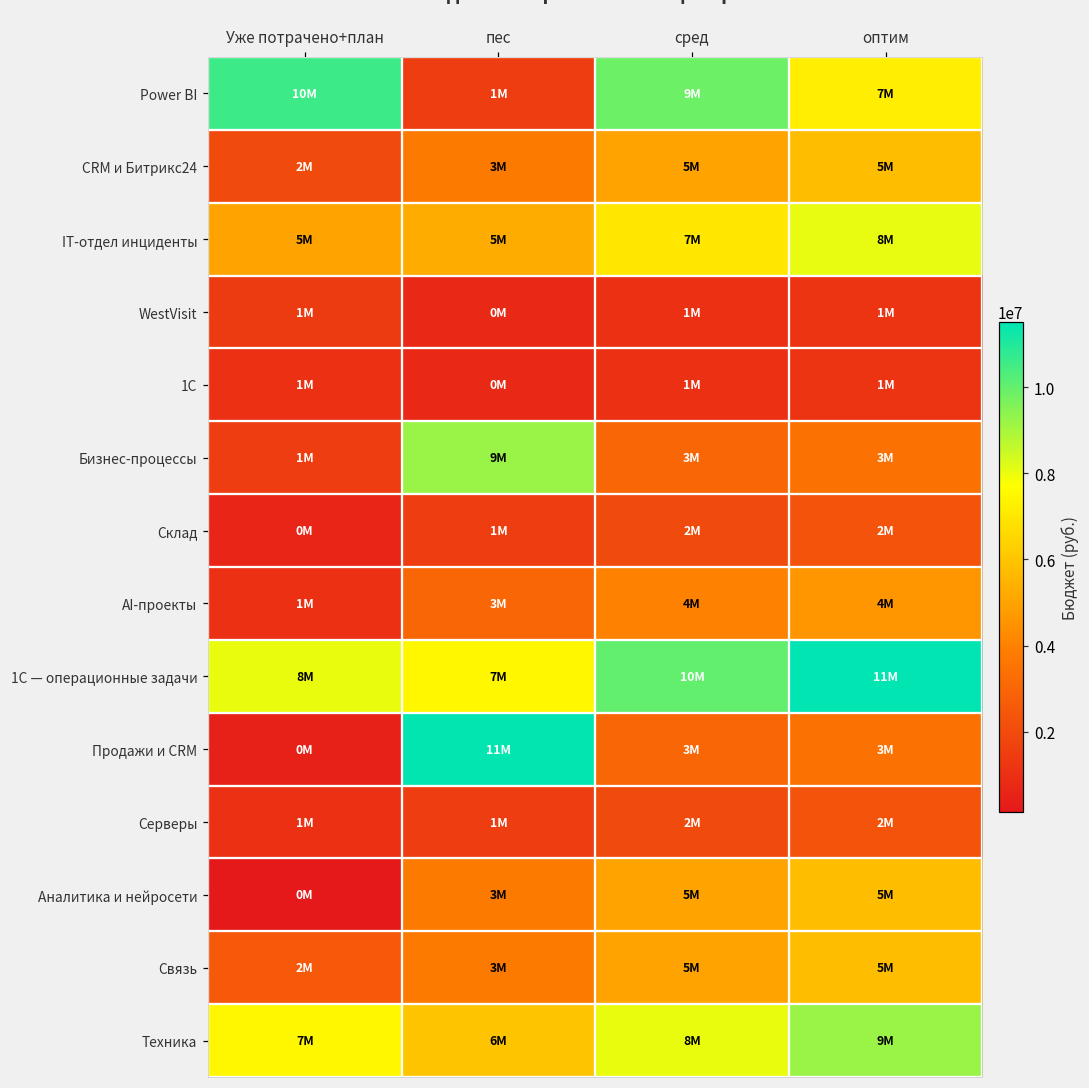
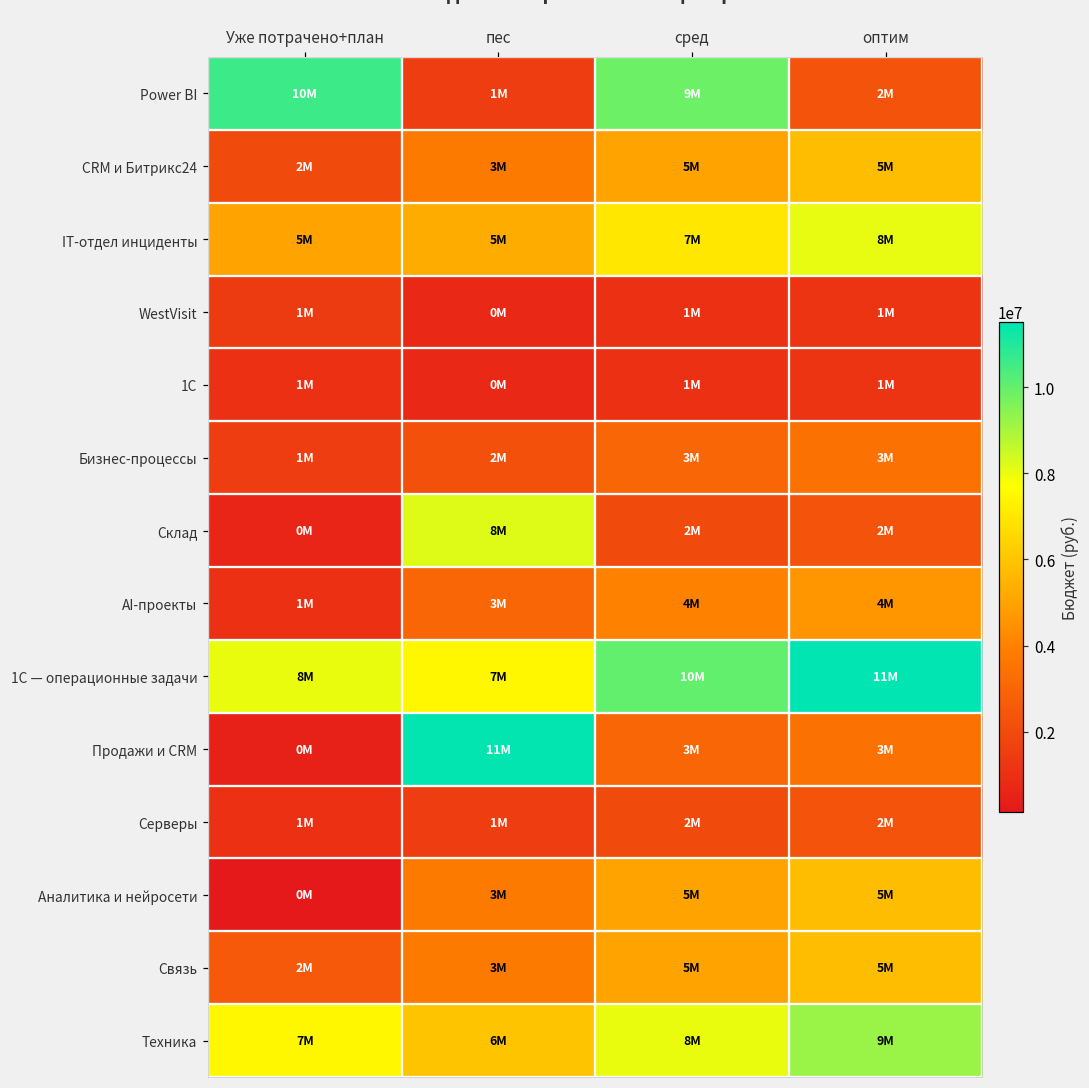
  {
    "Power BI": {
      "Уже потрачено+план": "10M",
      "пес": "1M",
      "сред": "9M",
-     "оптим": "7M"
+     "оптим": "2M"
    },
    "CRM и Битрикс24": {
      "Уже потрачено+план": "2M",
      "пес": "3M",
      "сред": "5M",
      "оптим": "5M"
    },
    "IT-отдел инциденты": {
      "Уже потрачено+план": "5M",
      "пес": "5M",
      "сред": "7M",
      "оптим": "8M"
    },
    "WestVisit": {
      "Уже потрачено+план": "1M",
      "пес": "0M",
      "сред": "1M",
      "оптим": "1M"
    },
    "1С": {
      "Уже потрачено+план": "1M",
      "пес": "0M",
      "сред": "1M",
      "оптим": "1M"
    },
    "Бизнес-процессы": {
      "Уже потрачено+план": "1M",
-     "пес": "9M",
+     "пес": "2M",
      "сред": "3M",
      "оптим": "3M"
    },
    "Склад": {
      "Уже потрачено+план": "0M",
-     "пес": "1M",
+     "пес": "8M",
      "сред": "2M",
      "оптим": "2M"
    },
    "AI-проекты": {
      "Уже потрачено+план": "1M",
      "пес": "3M",
      "сред": "4M",
      "оптим": "4M"
    },
    "1С — операционные задачи": {
      "Уже потрачено+план": "8M",
      "пес": "7M",
      "сред": "10M",
      "оптим": "11M"
    },
    "Продажи и CRM": {
      "Уже потрачено+план": "0M",
      "пес": "11M",
      "сред": "3M",
      "оптим": "3M"
    },
    "Серверы": {
      "Уже потрачено+план": "1M",
      "пес": "1M",
      "сред": "2M",
      "оптим": "2M"
    },
    "Аналитика и нейросети": {
      "Уже потрачено+план": "0M",
      "пес": "3M",
      "сред": "5M",
      "оптим": "5M"
    },
    "Связь": {
      "Уже потрачено+план": "2M",
      "пес": "3M",
      "сред": "5M",
      "оптим": "5M"
    },
    "Техника": {
      "Уже потрачено+план": "7M",
      "пес": "6M",
      "сред": "8M",
      "оптим": "9M"
    }
  }
